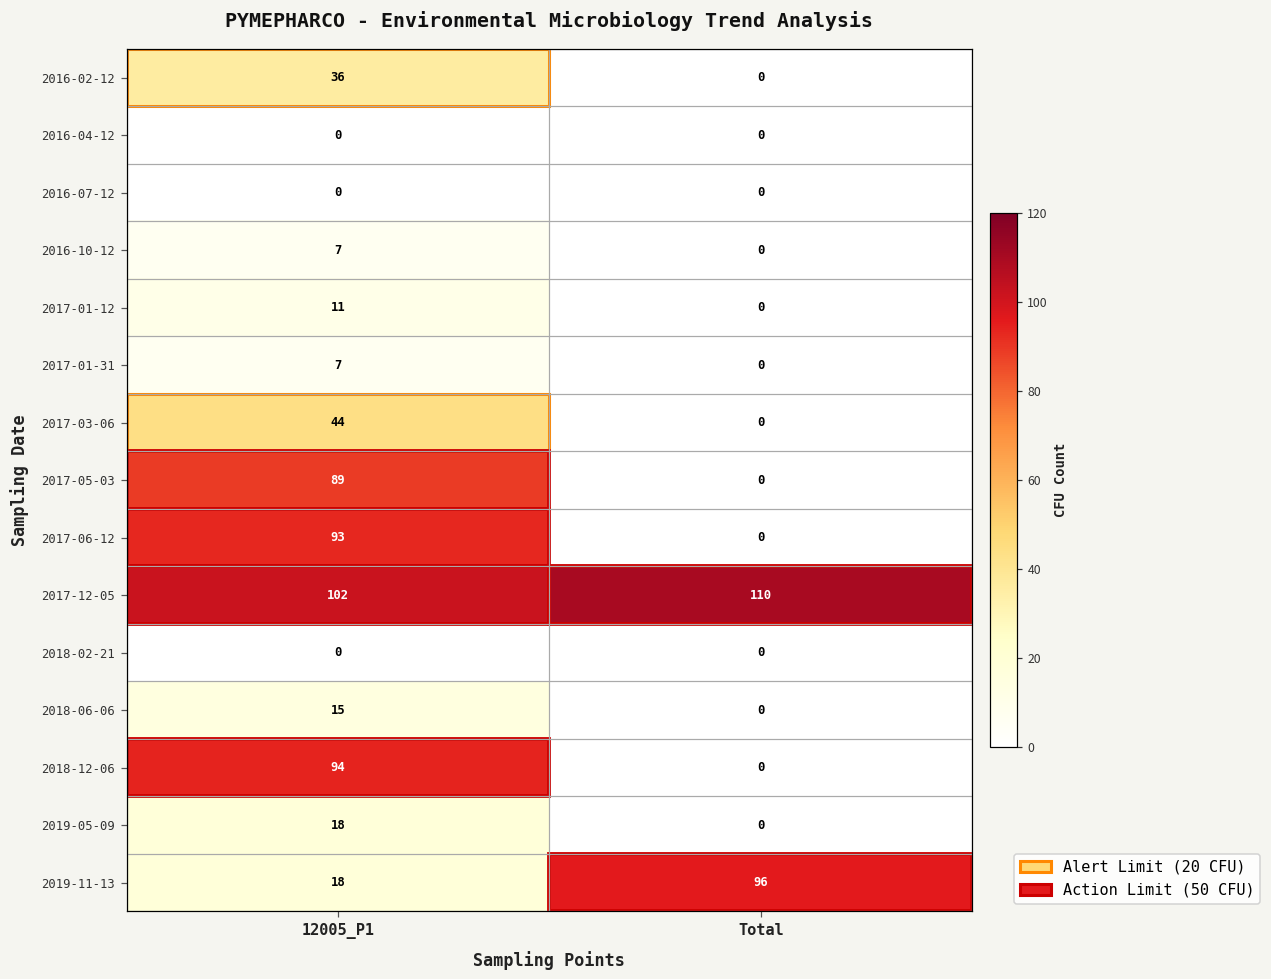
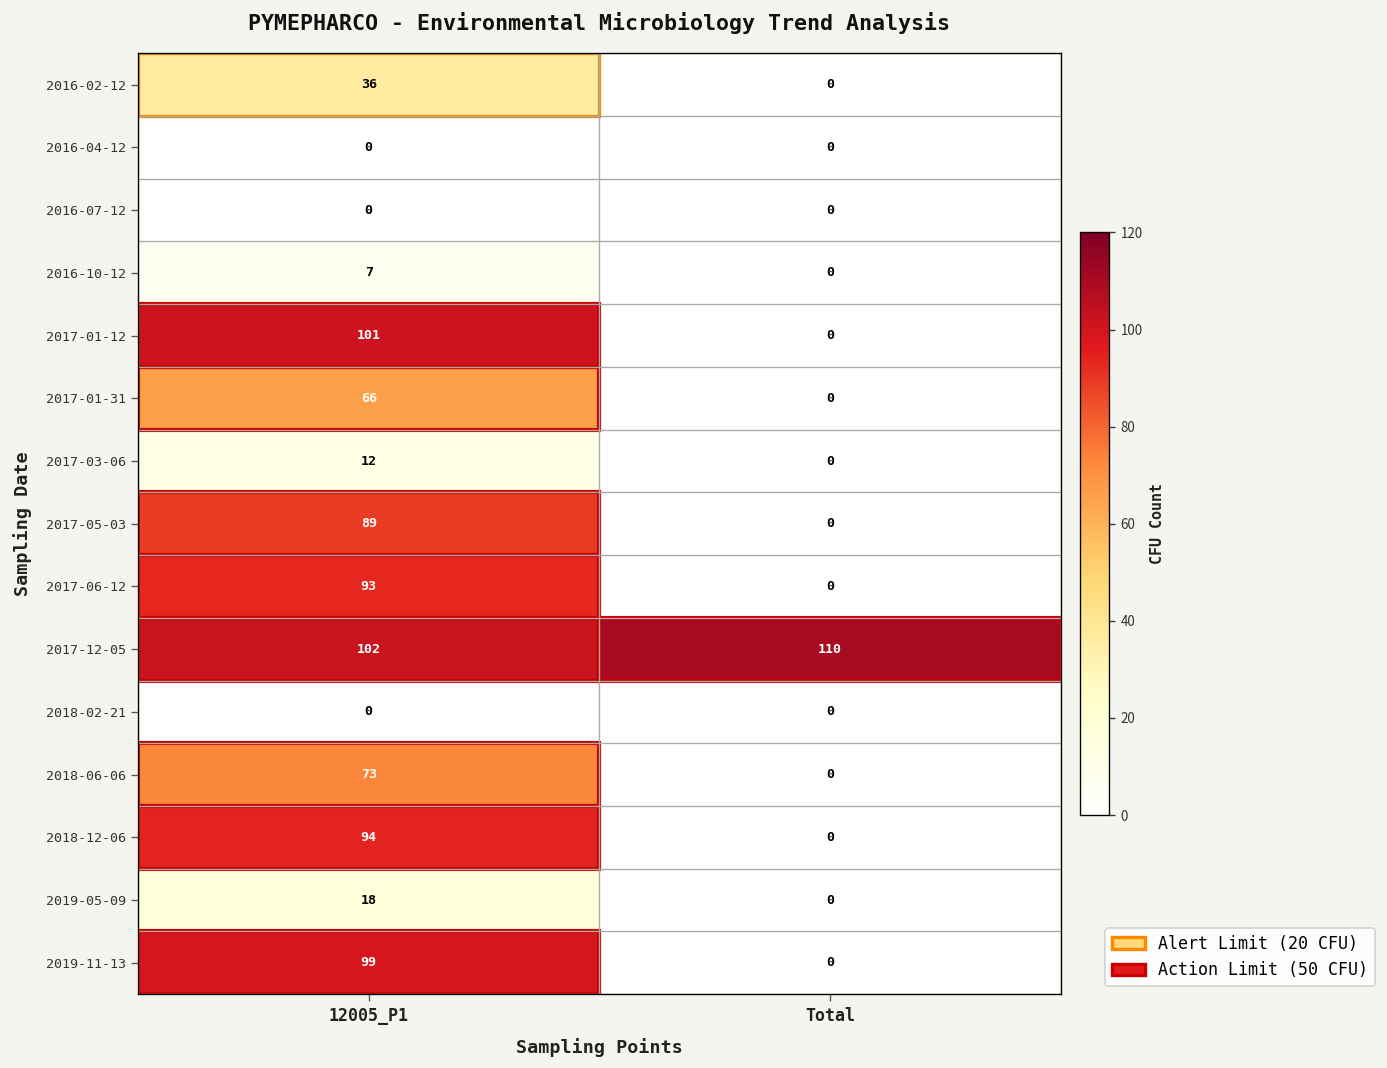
  {
    "2016-02-12": {
      "12005_P1": 36,
      "Total": 0
    },
    "2016-04-12": {
      "12005_P1": 0,
      "Total": 0
    },
    "2016-07-12": {
      "12005_P1": 0,
      "Total": 0
    },
    "2016-10-12": {
      "12005_P1": 7,
      "Total": 0
    },
    "2017-01-12": {
-     "12005_P1": 11,
+     "12005_P1": 101,
      "Total": 0
    },
    "2017-01-31": {
-     "12005_P1": 7,
+     "12005_P1": 66,
      "Total": 0
    },
    "2017-03-06": {
-     "12005_P1": 44,
+     "12005_P1": 12,
      "Total": 0
    },
    "2017-05-03": {
      "12005_P1": 89,
      "Total": 0
    },
    "2017-06-12": {
      "12005_P1": 93,
      "Total": 0
    },
    "2017-12-05": {
      "12005_P1": 102,
      "Total": 110
    },
    "2018-02-21": {
      "12005_P1": 0,
      "Total": 0
    },
    "2018-06-06": {
-     "12005_P1": 15,
+     "12005_P1": 73,
      "Total": 0
    },
    "2018-12-06": {
      "12005_P1": 94,
      "Total": 0
    },
    "2019-05-09": {
      "12005_P1": 18,
      "Total": 0
    },
    "2019-11-13": {
-     "12005_P1": 18,
-     "Total": 96
+     "12005_P1": 99,
+     "Total": 0
    }
  }
